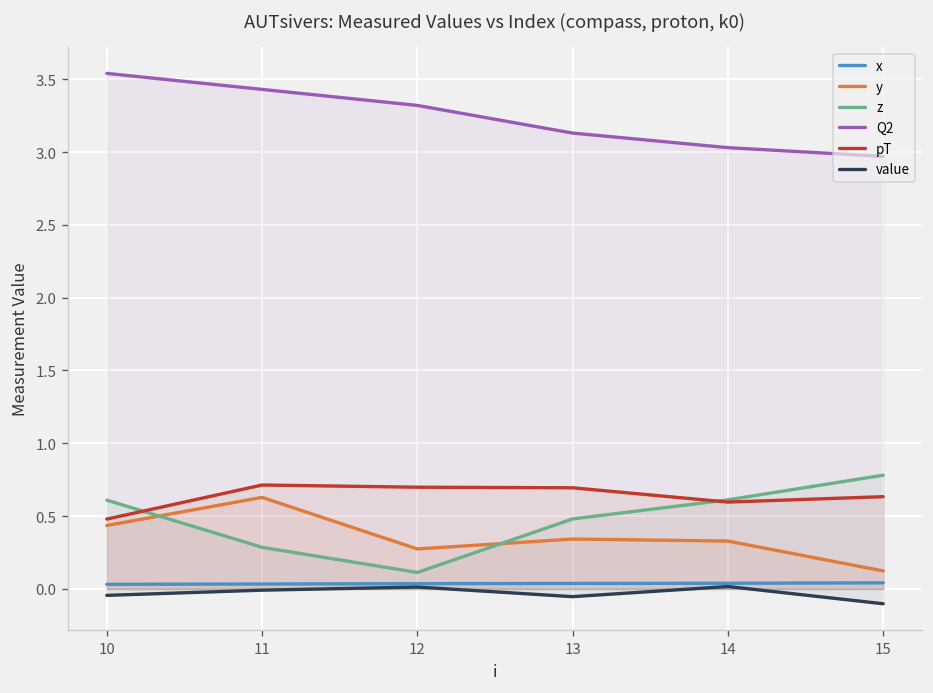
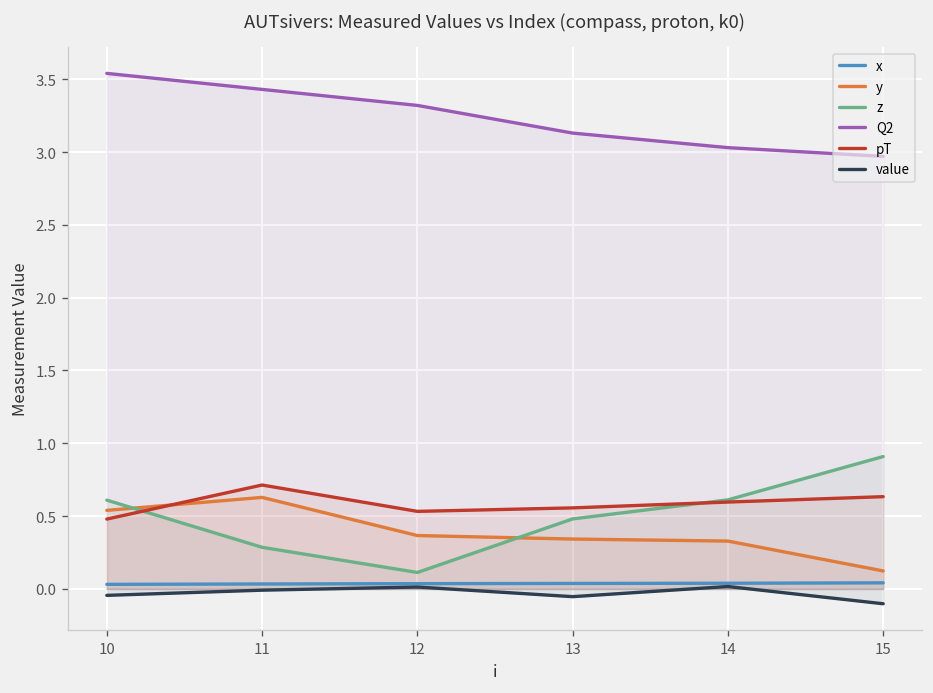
  {
    "x": {
      "10": 0.03,
      "11": 0.03,
      "12": 0.04,
      "13": 0.04,
      "14": 0.04,
      "15": 0.04
    },
    "y": {
-     "10": 0.44,
+     "10": 0.54,
      "11": 0.63,
-     "12": 0.27,
+     "12": 0.37,
      "13": 0.34,
      "14": 0.33,
      "15": 0.12
    },
    "z": {
      "10": 0.61,
      "11": 0.29,
      "12": 0.11,
      "13": 0.48,
-     "15": 0.78
+     "15": 0.91
    },
    "Q2": {
      "10": 3.54,
      "11": 3.43,
      "12": 3.32,
      "13": 3.13,
      "14": 3.03
    },
    "pT": {
      "10": 0.48,
      "11": 0.71,
-     "12": 0.70,
-     "13": 0.69,
+     "12": 0.53,
+     "13": 0.56,
      "15": 0.63
    }
  }
